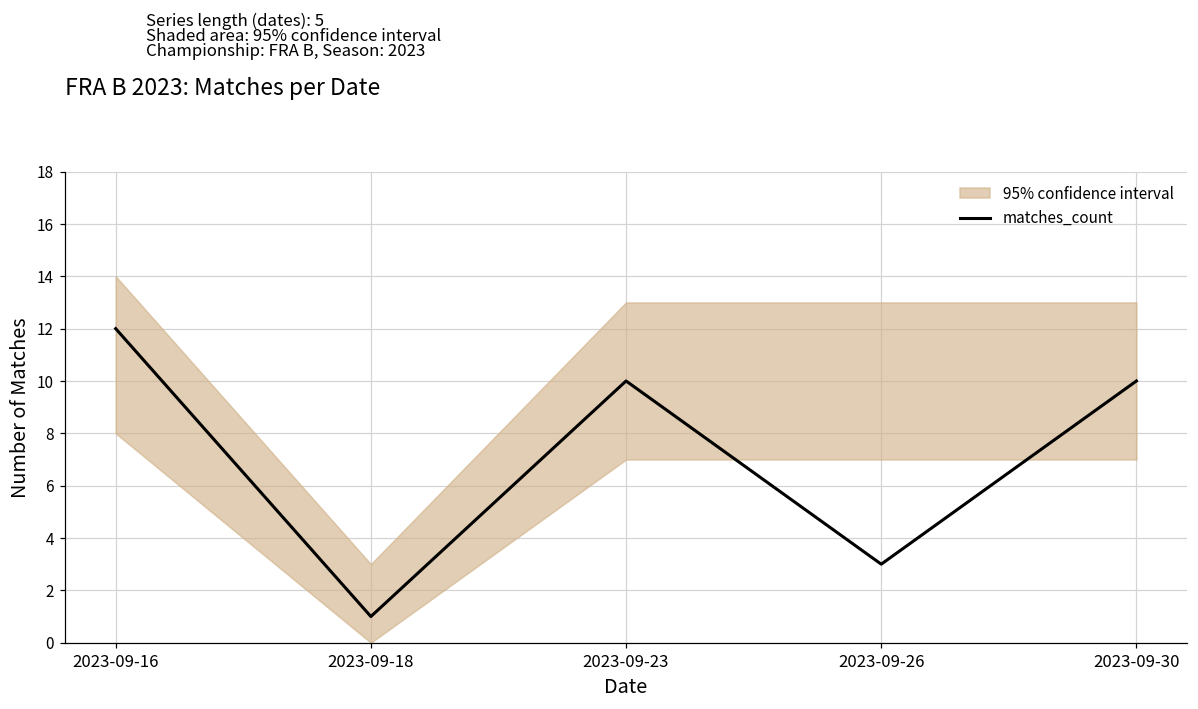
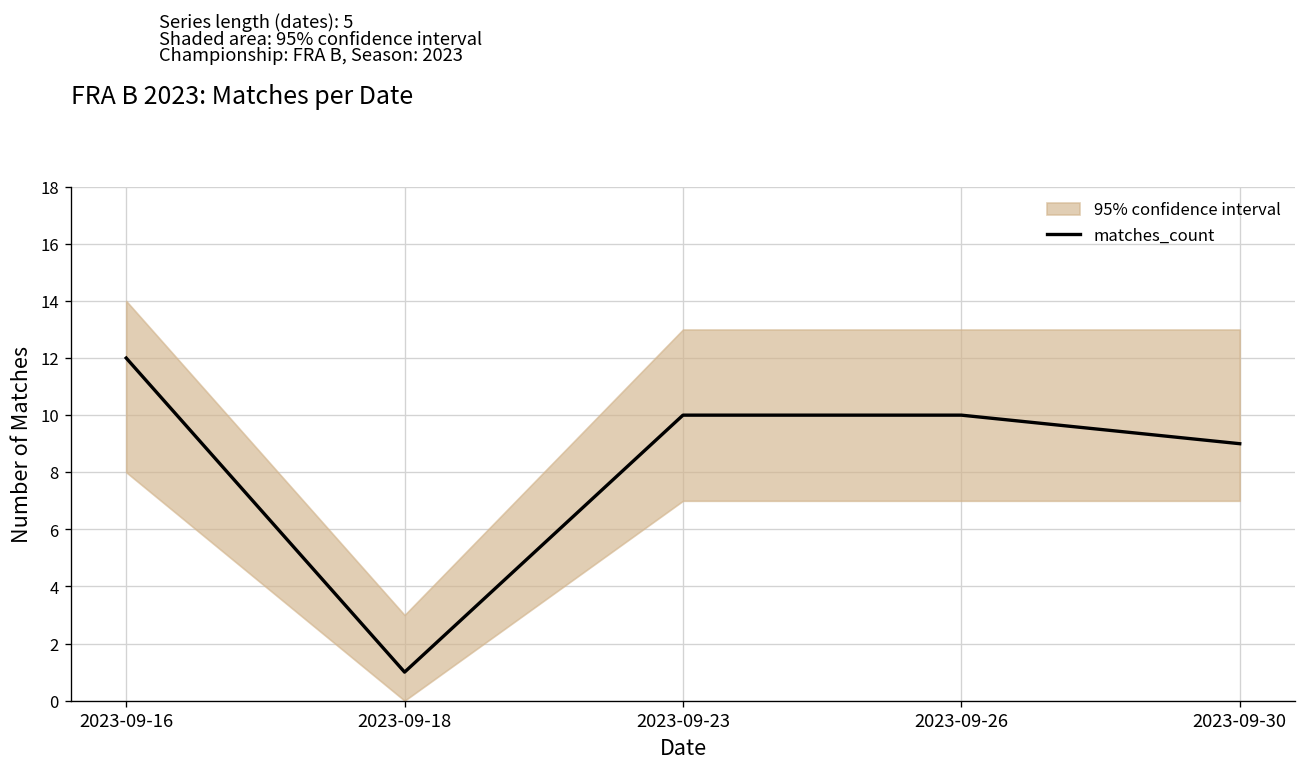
  {
    "matches_count": {
      "2023-09-16": 12,
      "2023-09-18": 1,
      "2023-09-23": 10,
-     "2023-09-26": 3,
-     "2023-09-30": 10
+     "2023-09-26": 10,
+     "2023-09-30": 9
    }
  }
